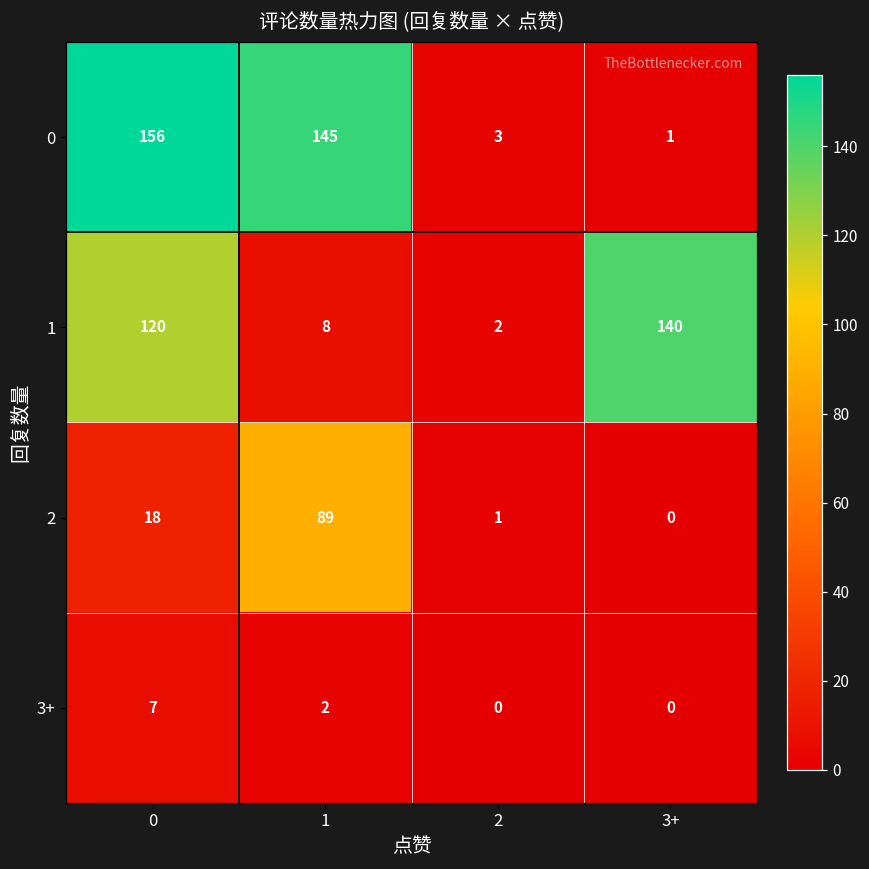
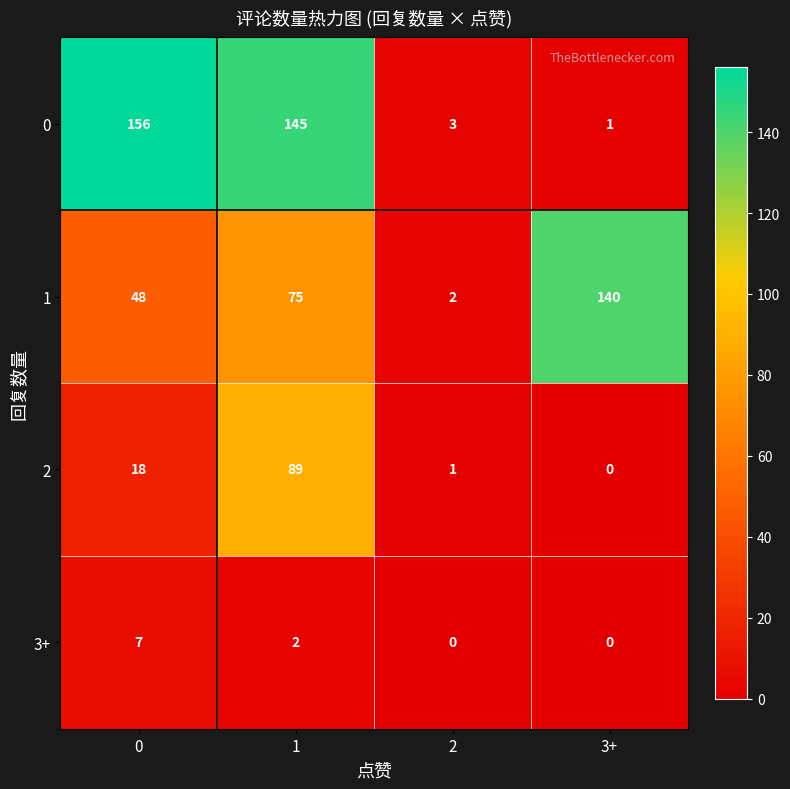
  {
    "0": {
      "0": 156,
      "1": 145,
      "2": 3
    },
    "1": {
-     "0": 120,
-     "1": 8,
+     "0": 48,
+     "1": 75,
      "2": 2,
      "3+": 140
    },
    "2": {
      "0": 18,
      "1": 89,
      "2": 1,
      "3+": 0
    },
    "3+": {
      "0": 7,
      "1": 2,
      "2": 0,
      "3+": 0
    }
  }
